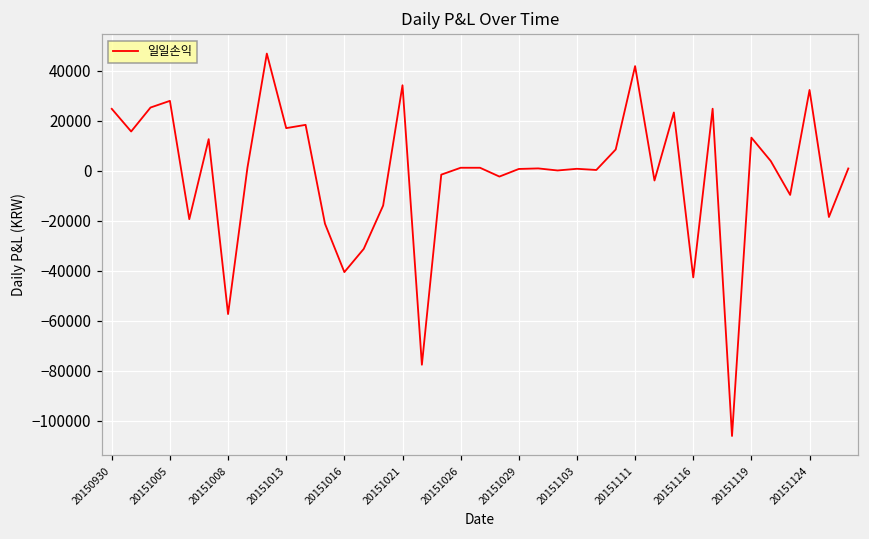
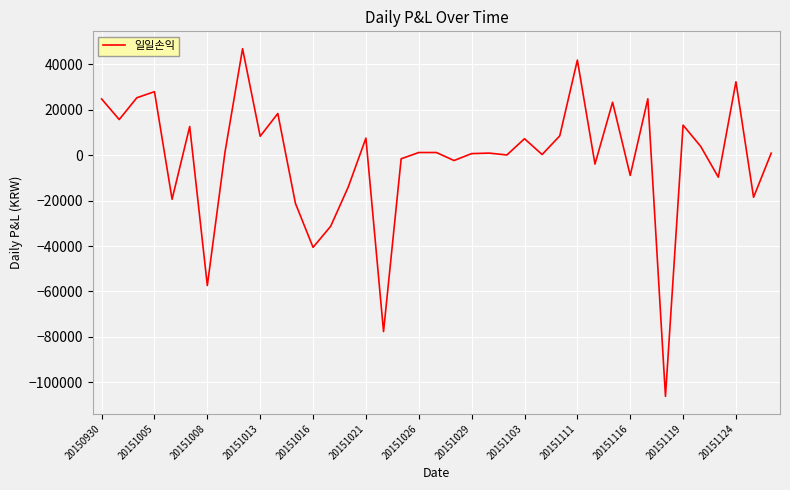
  {
    "20150930": 25000,
    "20151005": 28000,
    "20151008": -57000,
-   "20151013": 17000,
+   "20151013": 8000,
    "20151016": -41000,
-   "20151021": 34000,
+   "20151021": 7000,
    "20151026": 1000,
    "20151029": 1000,
-   "20151103": 1000,
+   "20151103": 7000,
    "20151111": 42000,
-   "20151116": -43000,
+   "20151116": -9000,
    "20151119": 13000,
    "20151124": 32000
  }
